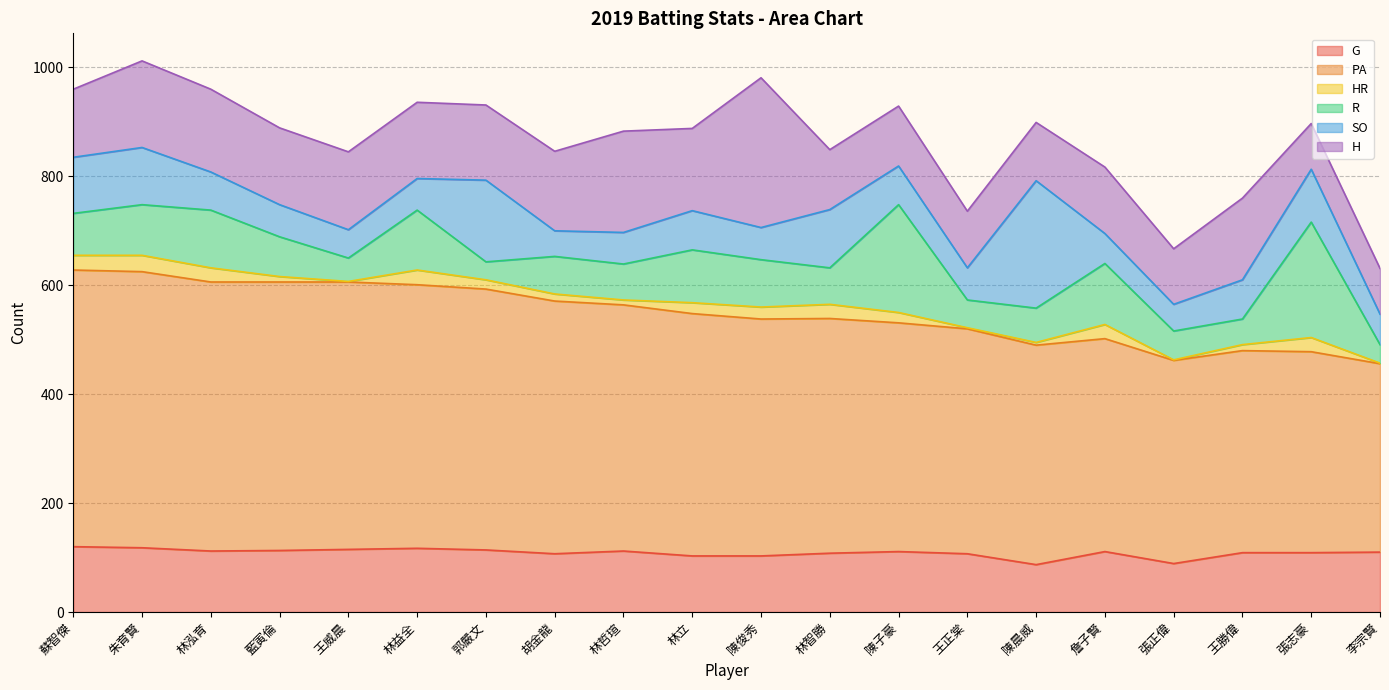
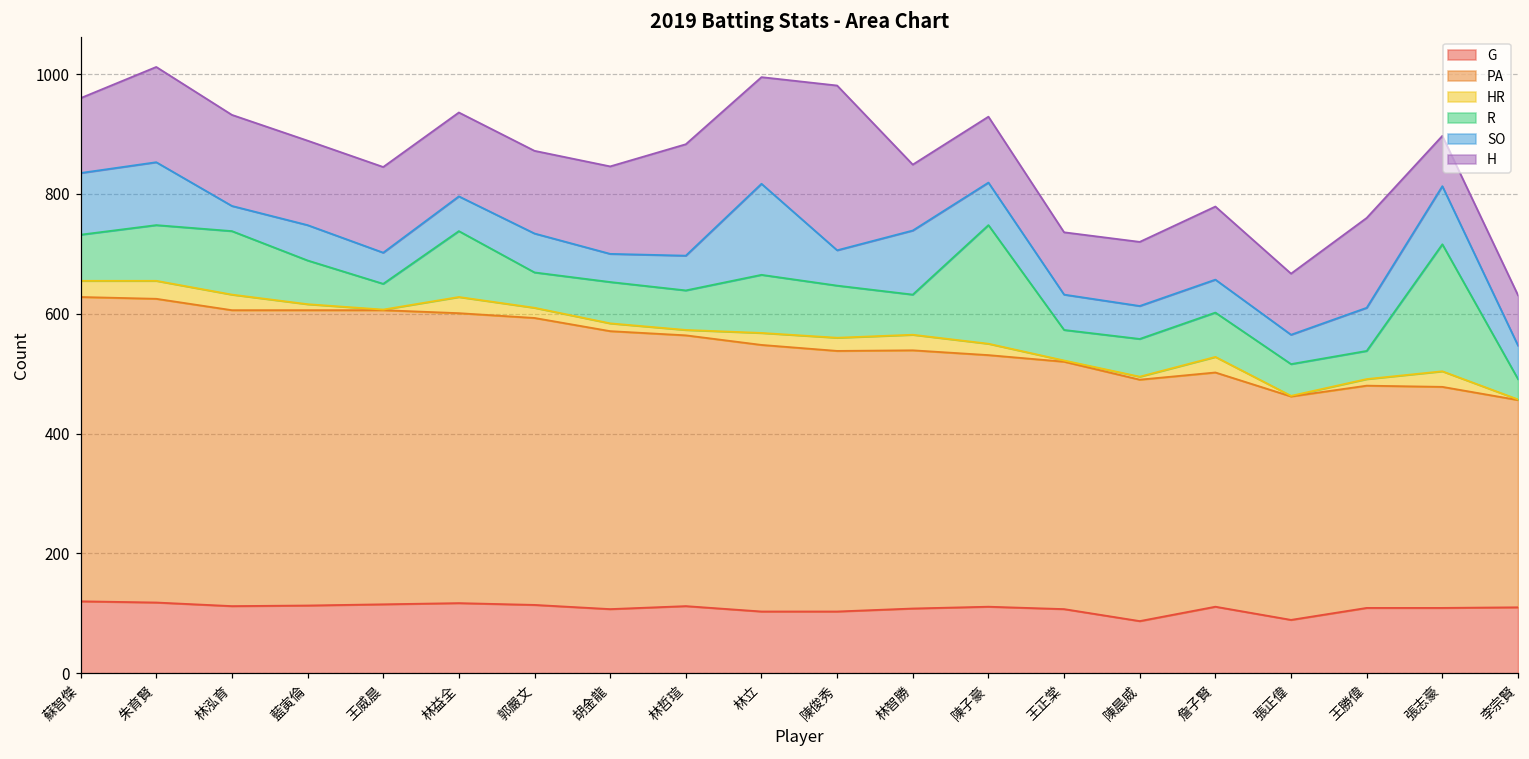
  {
    "R": {
      "蘇智傑": 80,
      "朱育賢": 90,
      "林泓育": 110,
      "藍寅倫": 70,
      "王威晨": 40,
      "林益全": 110,
-     "郭嚴文": 30,
+     "郭嚴文": 60,
      "胡金龍": 70,
      "林哲瑄": 70,
      "林立": 100,
      "陳俊秀": 90,
      "林智勝": 70,
      "陳子豪": 200,
      "王正棠": 50,
      "陳晨威": 60,
-     "詹子賢": 110,
+     "詹子賢": 70,
      "張正偉": 50,
      "王勝偉": 50,
      "張志豪": 210,
      "李宗賢": 30
    },
    "SO": {
      "蘇智傑": 100,
      "朱育賢": 110,
-     "林泓育": 70,
+     "林泓育": 40,
      "藍寅倫": 60,
      "王威晨": 50,
      "林益全": 60,
-     "郭嚴文": 150,
+     "郭嚴文": 70,
      "胡金龍": 50,
      "林哲瑄": 60,
-     "林立": 70,
+     "林立": 150,
      "陳俊秀": 60,
      "林智勝": 110,
      "陳子豪": 70,
      "王正棠": 60,
-     "陳晨威": 230,
+     "陳晨威": 60,
      "詹子賢": 60,
      "張正偉": 50,
      "王勝偉": 70,
      "張志豪": 100,
      "李宗賢": 60
    },
    "H": {
      "蘇智傑": 130,
      "朱育賢": 160,
      "林泓育": 150,
      "藍寅倫": 140,
      "王威晨": 140,
      "林益全": 140,
      "郭嚴文": 140,
      "胡金龍": 150,
      "林哲瑄": 190,
-     "林立": 150,
+     "林立": 180,
      "陳俊秀": 280,
      "林智勝": 110,
      "陳子豪": 110,
      "王正棠": 100,
      "陳晨威": 110,
      "詹子賢": 120,
      "張正偉": 100,
      "王勝偉": 150,
      "張志豪": 80,
      "李宗賢": 80
    }
  }
